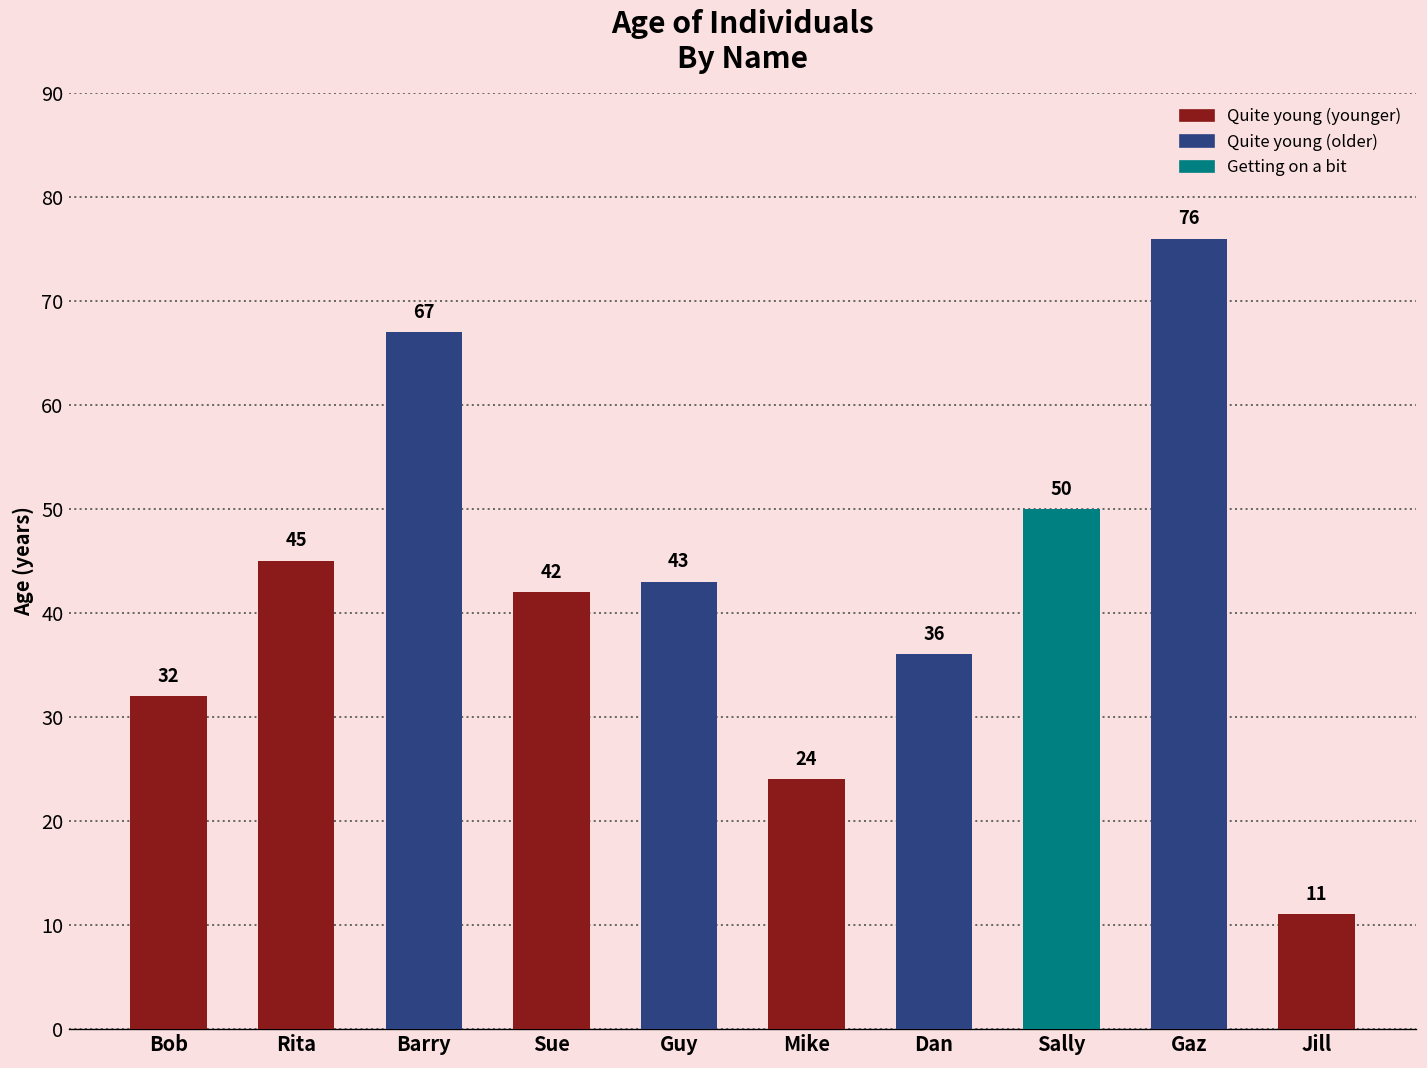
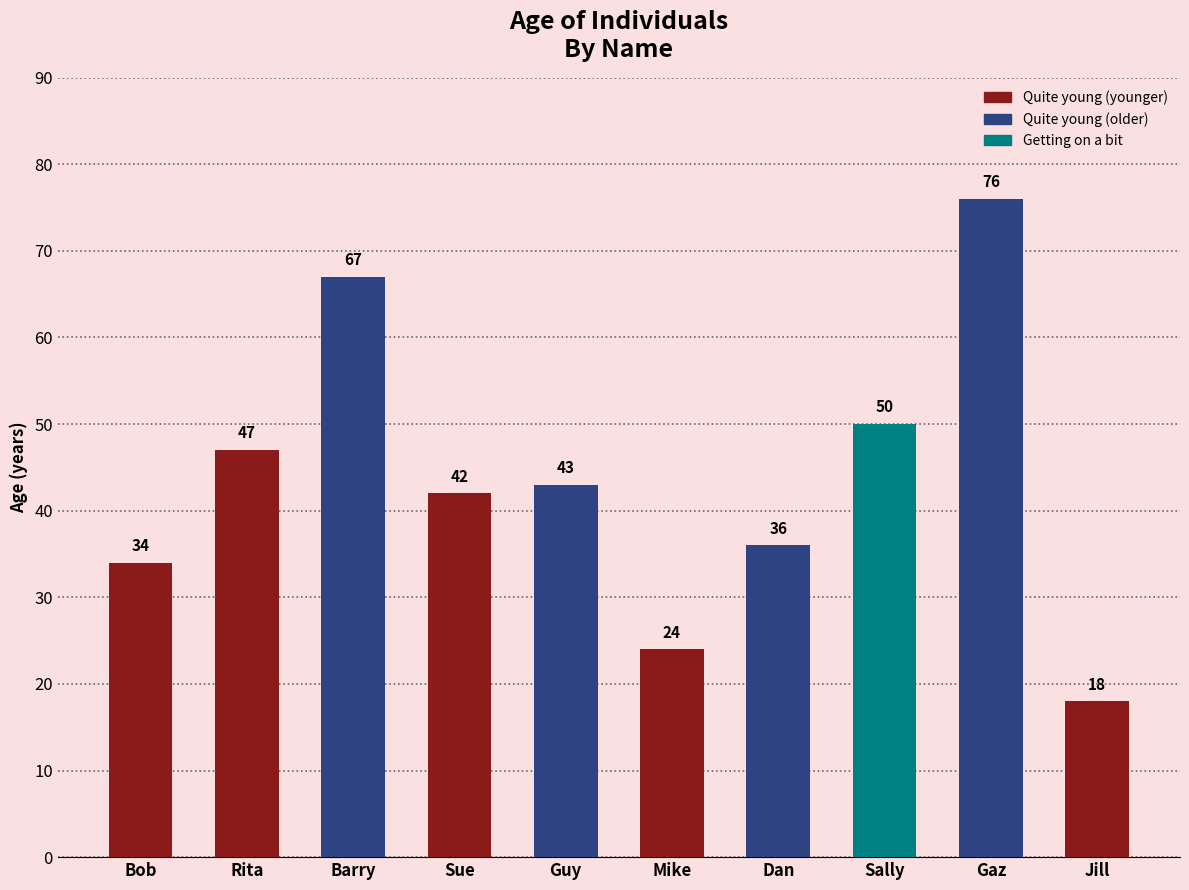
  {
-   "Bob": 32,
-   "Rita": 45,
+   "Bob": 34,
+   "Rita": 47,
    "Barry": 67,
    "Sue": 42,
    "Guy": 43,
    "Mike": 24,
    "Dan": 36,
    "Sally": 50,
    "Gaz": 76,
-   "Jill": 11
+   "Jill": 18
  }
